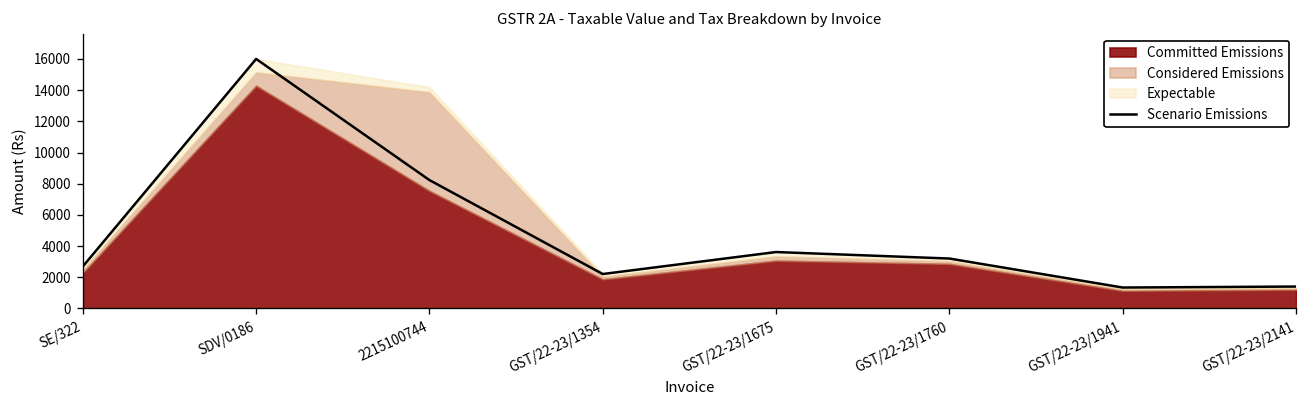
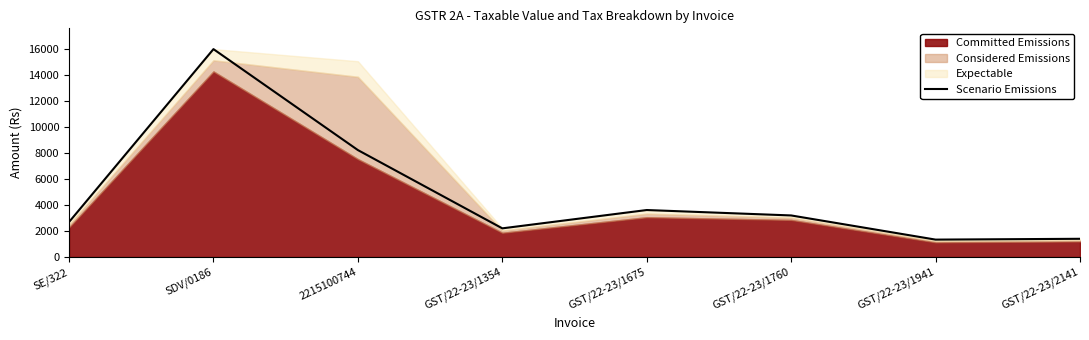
  {
    "Committed Emissions": {
      "SE/322": 2300,
      "SDV/0186": 14300,
      "2215100744": 7500,
      "GST/22-23/1675": 3100
    },
    "Scenario Emissions": {
      "2215100744": 8200
    },
    "Considered Emissions": {
      "SE/322": 200,
      "SDV/0186": 900,
      "2215100744": 6300,
      "GST/22-23/1675": 300
    },
    "Expectable": {
-     "2215100744": 300
+     "2215100744": 1200
    }
  }
